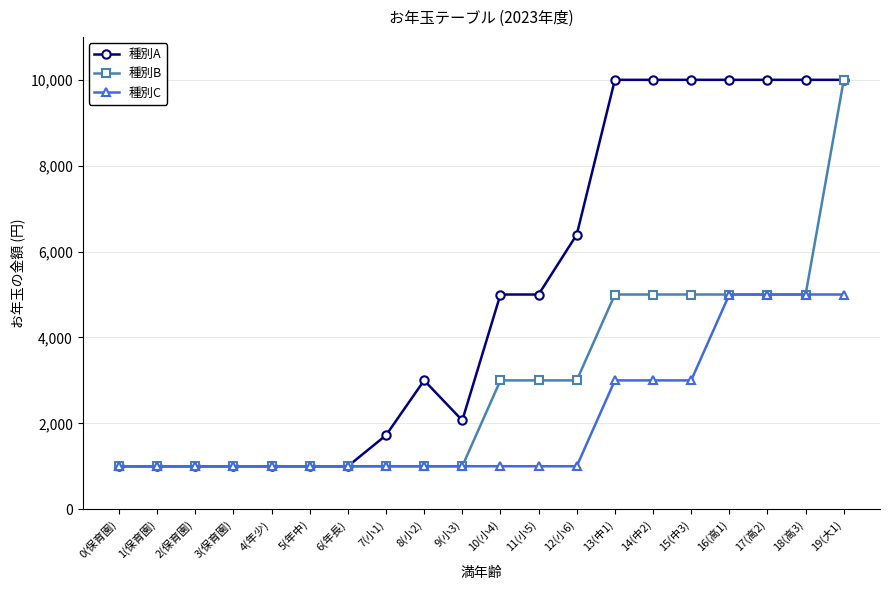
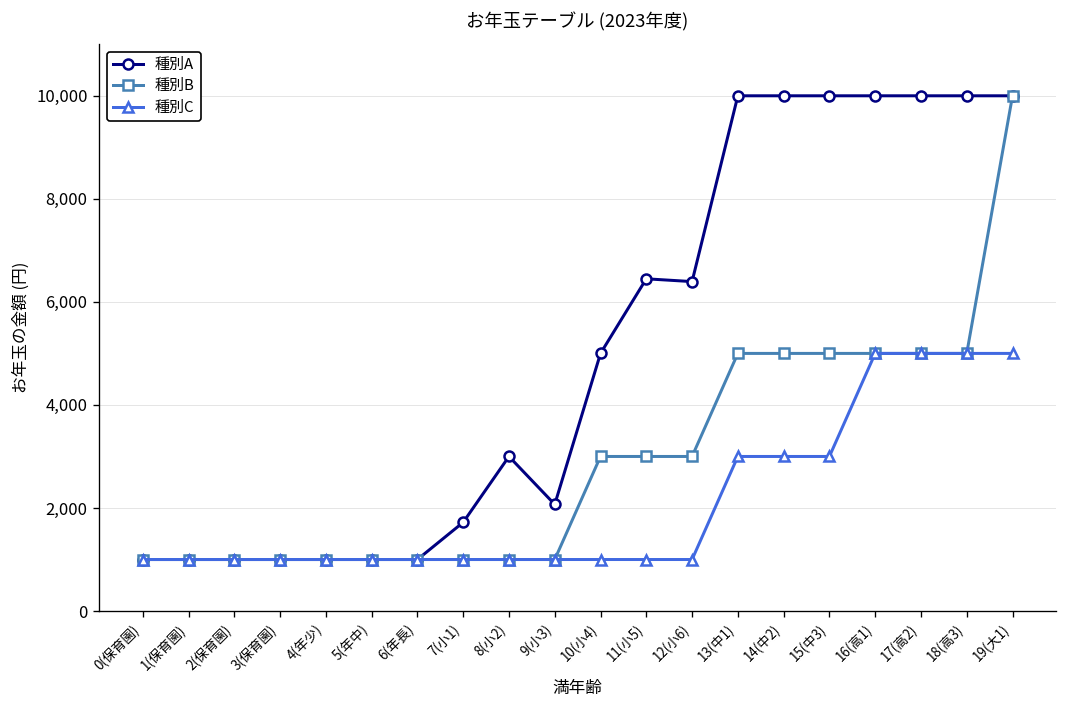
  {
    "種別A": {
      "7(小1)": "1,700",
      "8(小2)": "3,000",
      "9(小3)": "2,100",
      "10(小4)": "5,000",
-     "11(小5)": "5,000",
+     "11(小5)": "6,400",
      "12(小6)": "6,400",
      "13(中1)": "10,000",
      "14(中2)": "10,000",
      "15(中3)": "10,000",
      "16(高1)": "10,000",
      "17(高2)": "10,000",
      "18(高3)": "10,000"
    }
  }
